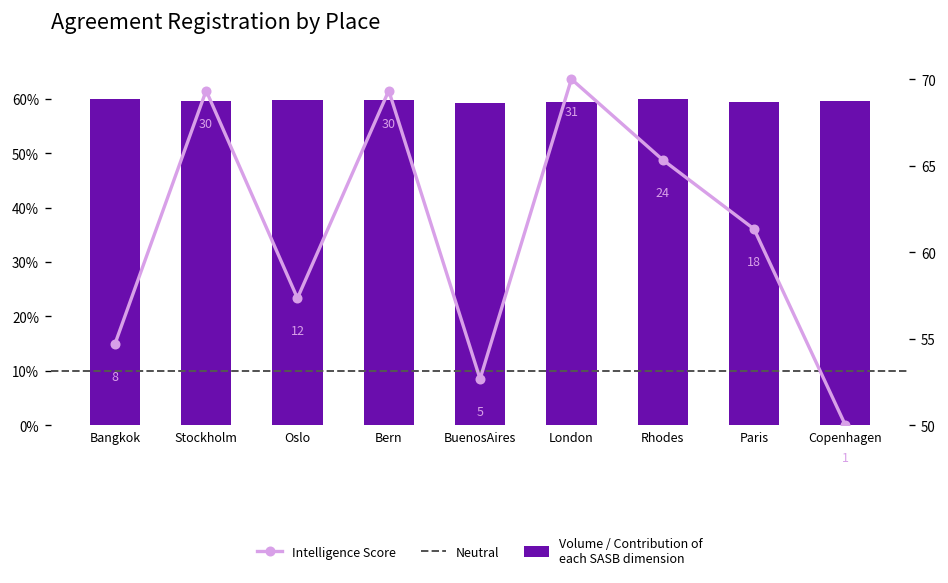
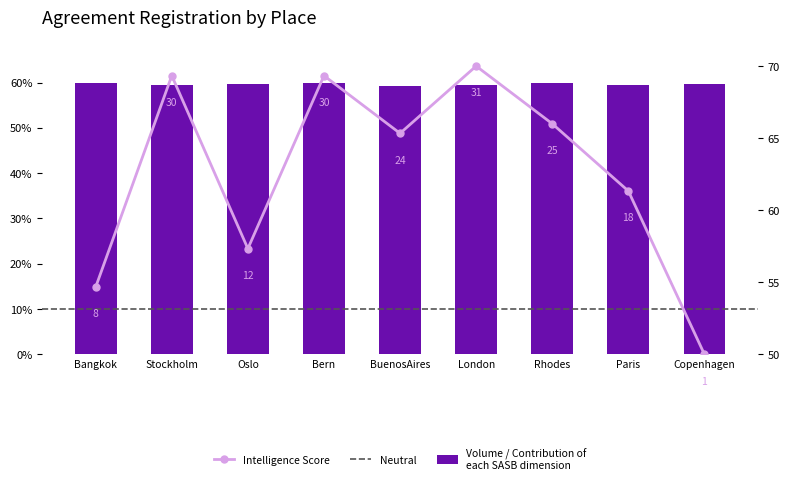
  {
    "Intelligence Score": {
-     "BuenosAires": 5,
-     "Rhodes": 24
+     "BuenosAires": 24,
+     "Rhodes": 25
    }
  }
